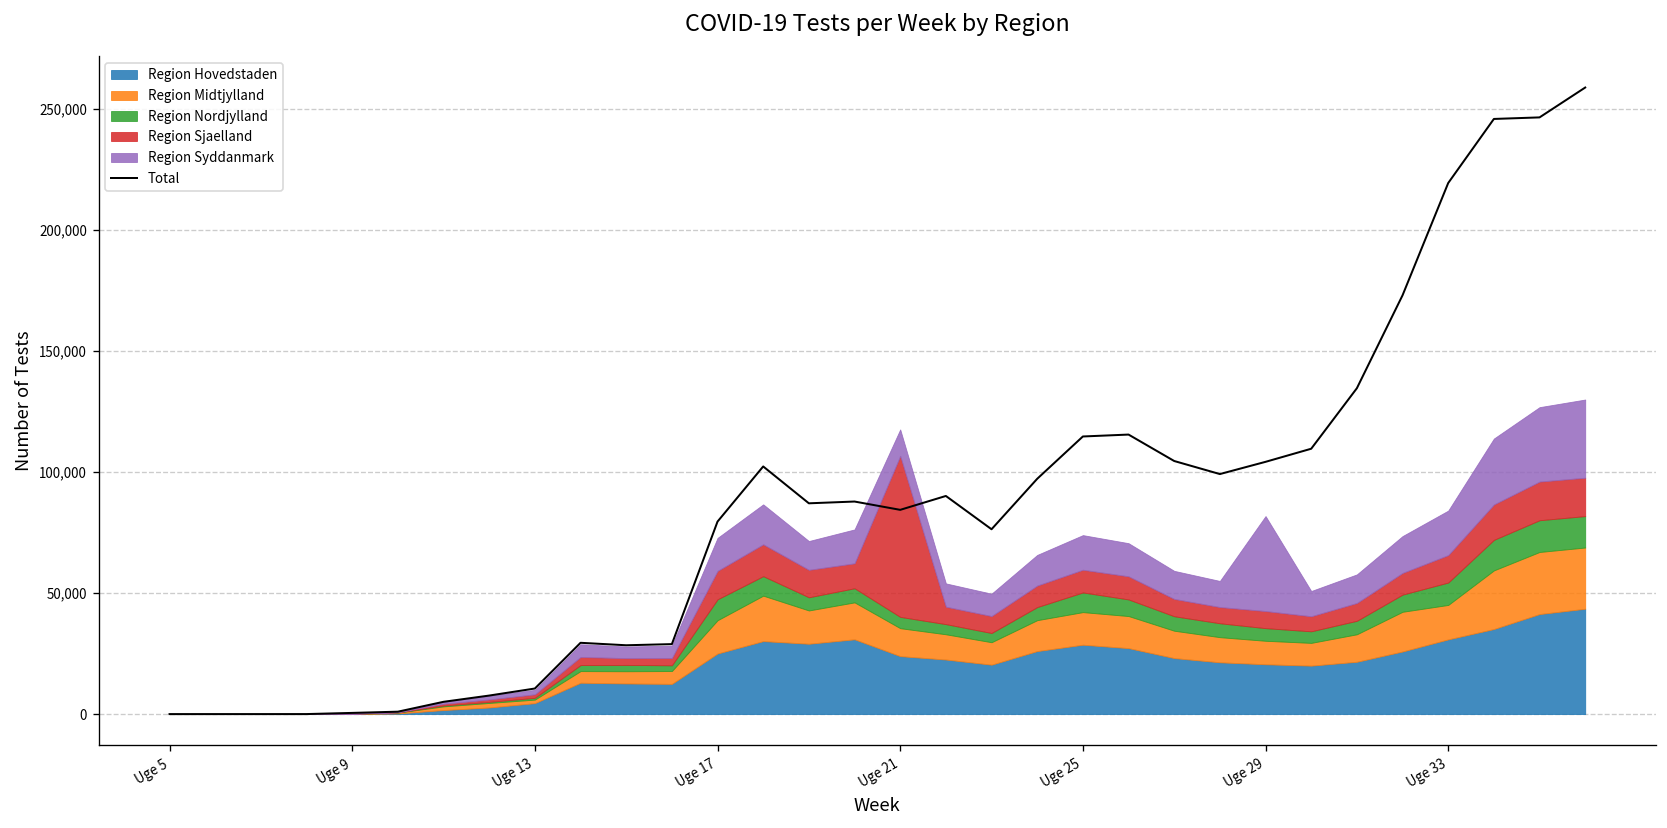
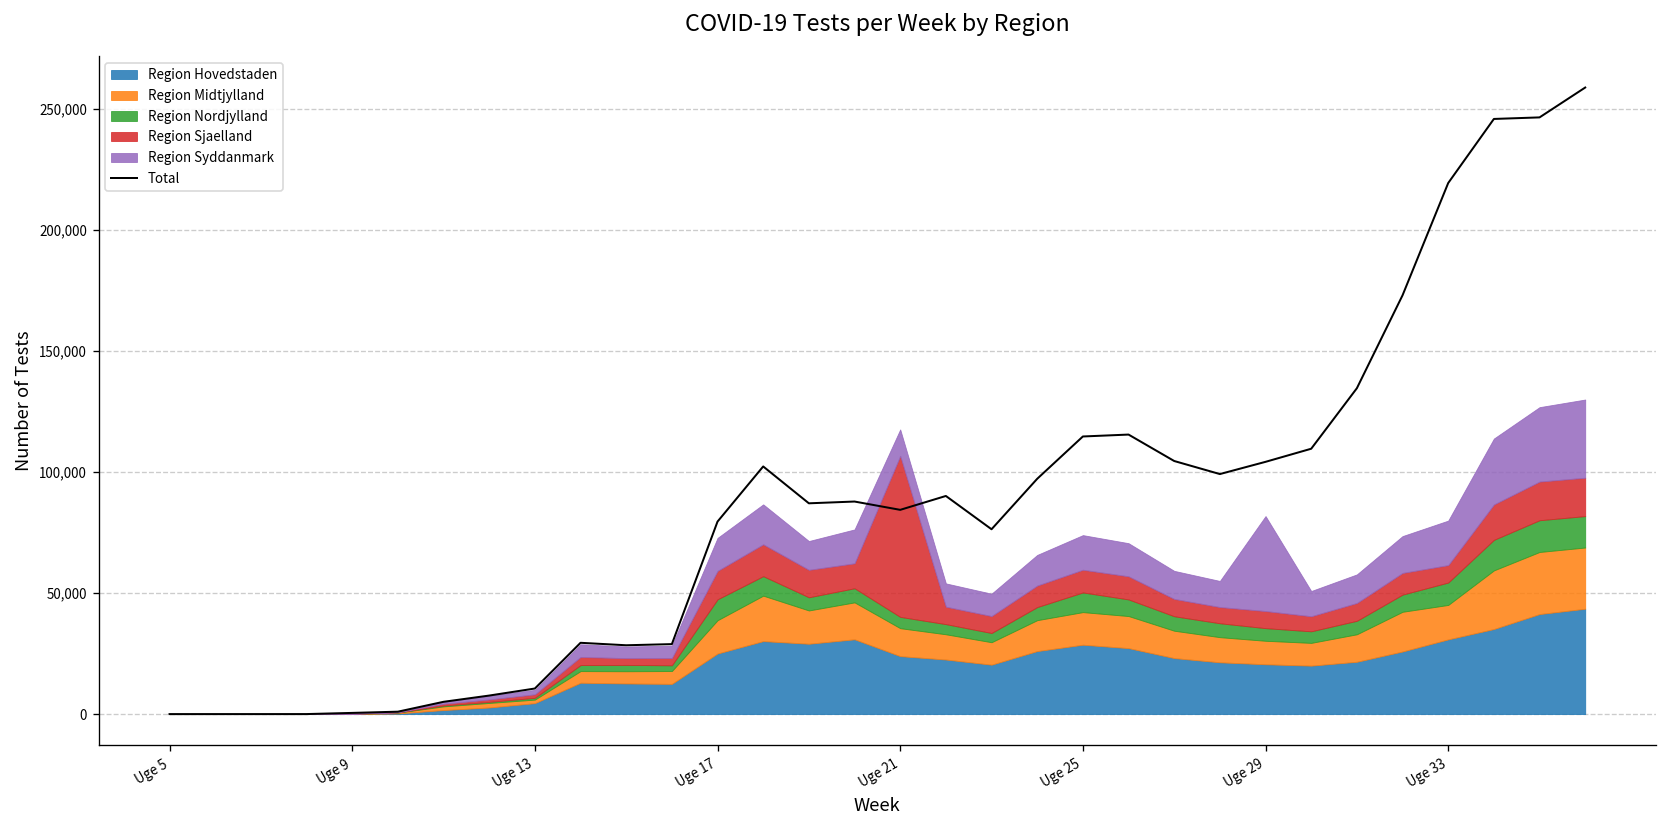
  {
    "Region Hovedstaden": {
      "Uge 13": "5,000",
      "Uge 17": "25,000",
      "Uge 21": "24,000",
      "Uge 25": "29,000",
      "Uge 29": "21,000",
      "Uge 33": "31,000"
    },
    "Total": {
      "Uge 17": "80,000",
      "Uge 21": "84,000",
      "Uge 25": "115,000",
      "Uge 29": "104,000",
      "Uge 33": "219,000"
    },
    "Region Midtjylland": {
      "Uge 17": "14,000",
      "Uge 21": "12,000",
      "Uge 25": "13,000",
      "Uge 29": "10,000",
      "Uge 33": "14,000"
    },
    "Region Nordjylland": {
      "Uge 17": "9,000",
      "Uge 21": "5,000",
      "Uge 25": "8,000",
      "Uge 29": "5,000",
      "Uge 33": "9,000"
    },
    "Region Sjaelland": {
      "Uge 13": "1,000",
      "Uge 17": "12,000",
      "Uge 21": "67,000",
      "Uge 25": "9,000",
      "Uge 29": "7,000",
-     "Uge 33": "11,000"
+     "Uge 33": "7,000"
    },
    "Region Syddanmark": {
      "Uge 17": "14,000",
      "Uge 21": "11,000",
      "Uge 25": "14,000",
      "Uge 29": "39,000",
      "Uge 33": "18,000"
    }
  }
